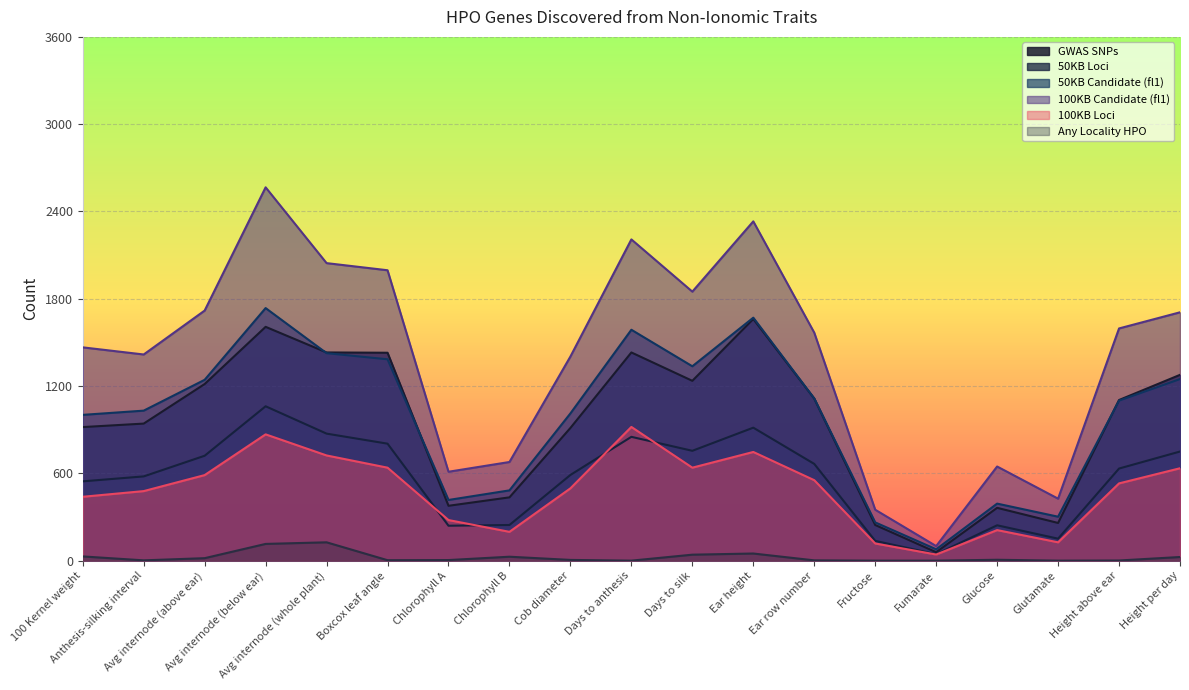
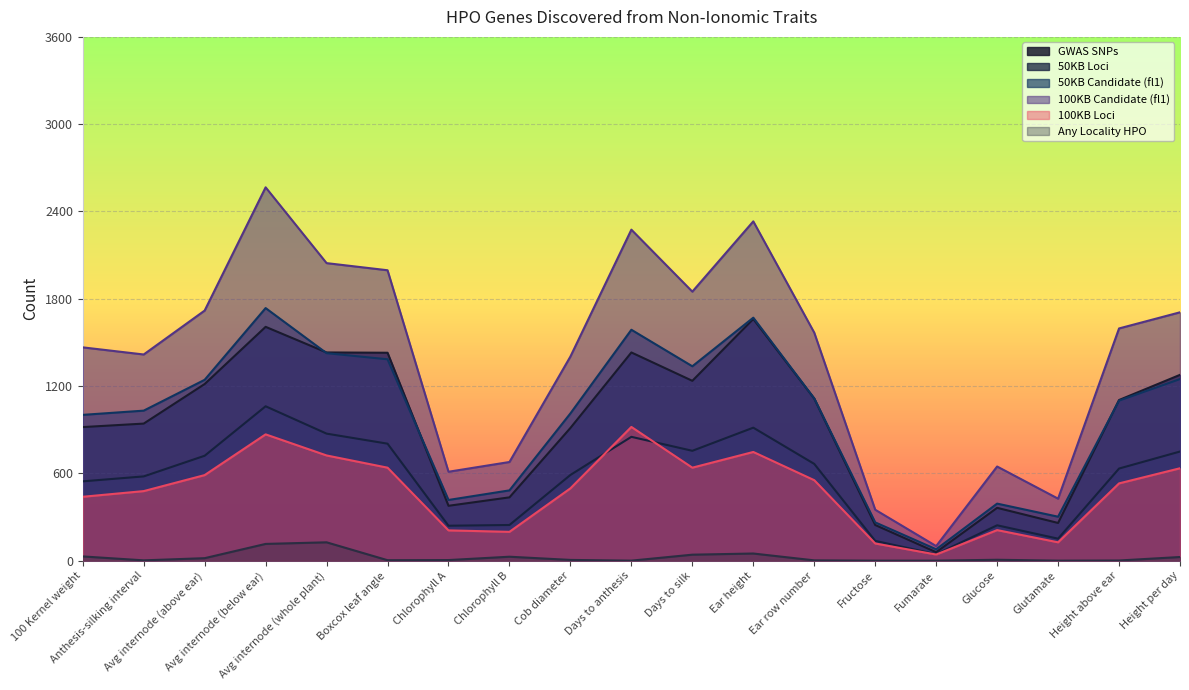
  {
    "100KB Candidate (fl1)": {
      "100 Kernel weight": 1470,
      "Anthesis-silking interval": 1420,
      "Avg internode (above ear)": 1720,
      "Avg internode (below ear)": 2570,
      "Avg internode (whole plant)": 2050,
      "Boxcox leaf angle": 2000,
      "Chlorophyll A": 610,
      "Chlorophyll B": 680,
      "Cob diameter": 1400,
-     "Days to anthesis": 2210,
+     "Days to anthesis": 2280,
      "Days to silk": 1850,
      "Ear height": 2330,
      "Ear row number": 1570,
      "Fructose": 350,
      "Fumarate": 100,
      "Glucose": 650,
      "Glutamate": 430,
      "Height above ear": 1600,
      "Height per day": 1710
    },
    "100KB Loci": {
      "100 Kernel weight": 440,
      "Anthesis-silking interval": 480,
      "Avg internode (above ear)": 590,
      "Avg internode (below ear)": 870,
      "Avg internode (whole plant)": 720,
      "Boxcox leaf angle": 640,
-     "Chlorophyll A": 280,
+     "Chlorophyll A": 210,
      "Chlorophyll B": 200,
      "Cob diameter": 500,
      "Days to anthesis": 920,
      "Days to silk": 640,
      "Ear height": 750,
      "Ear row number": 550,
      "Fructose": 120,
      "Glucose": 210,
      "Glutamate": 130,
      "Height above ear": 530,
      "Height per day": 640
    }
  }
